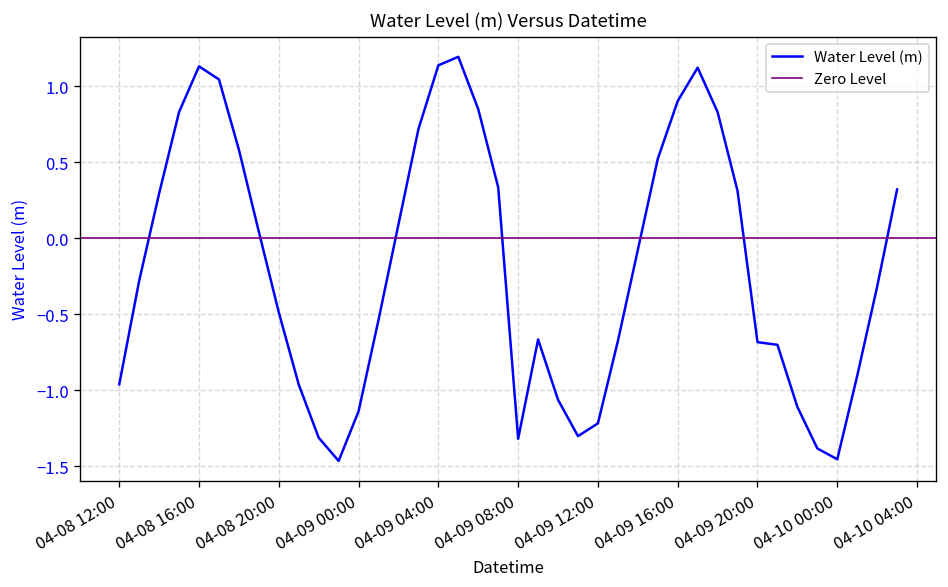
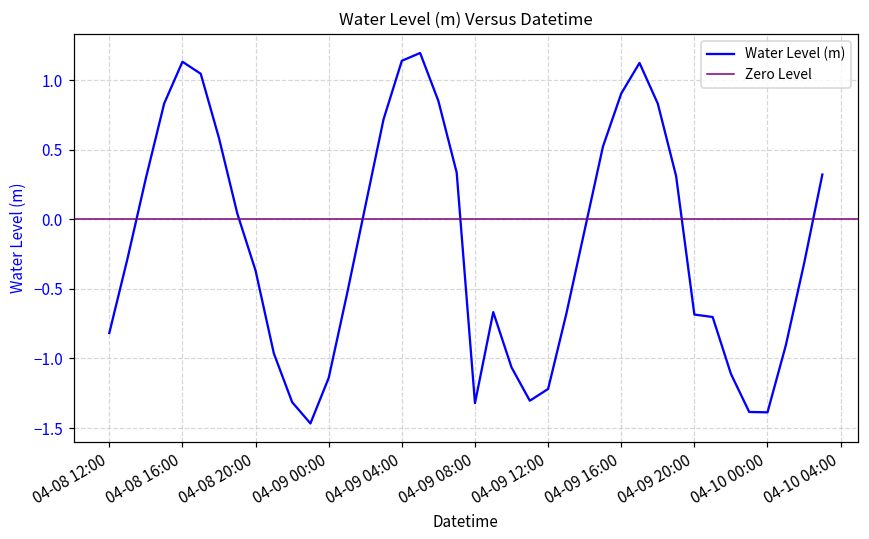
  {
-   "04-08 12:00": -0.96,
+   "04-08 12:00": -0.82,
    "04-08 16:00": 1.13,
-   "04-08 20:00": -0.49,
+   "04-08 20:00": -0.37,
    "04-09 00:00": -1.14,
    "04-09 04:00": 1.14,
    "04-09 08:00": -1.32,
    "04-09 12:00": -1.22,
    "04-09 16:00": 0.90,
    "04-09 20:00": -0.68,
-   "04-10 00:00": -1.46
+   "04-10 00:00": -1.39
  }
